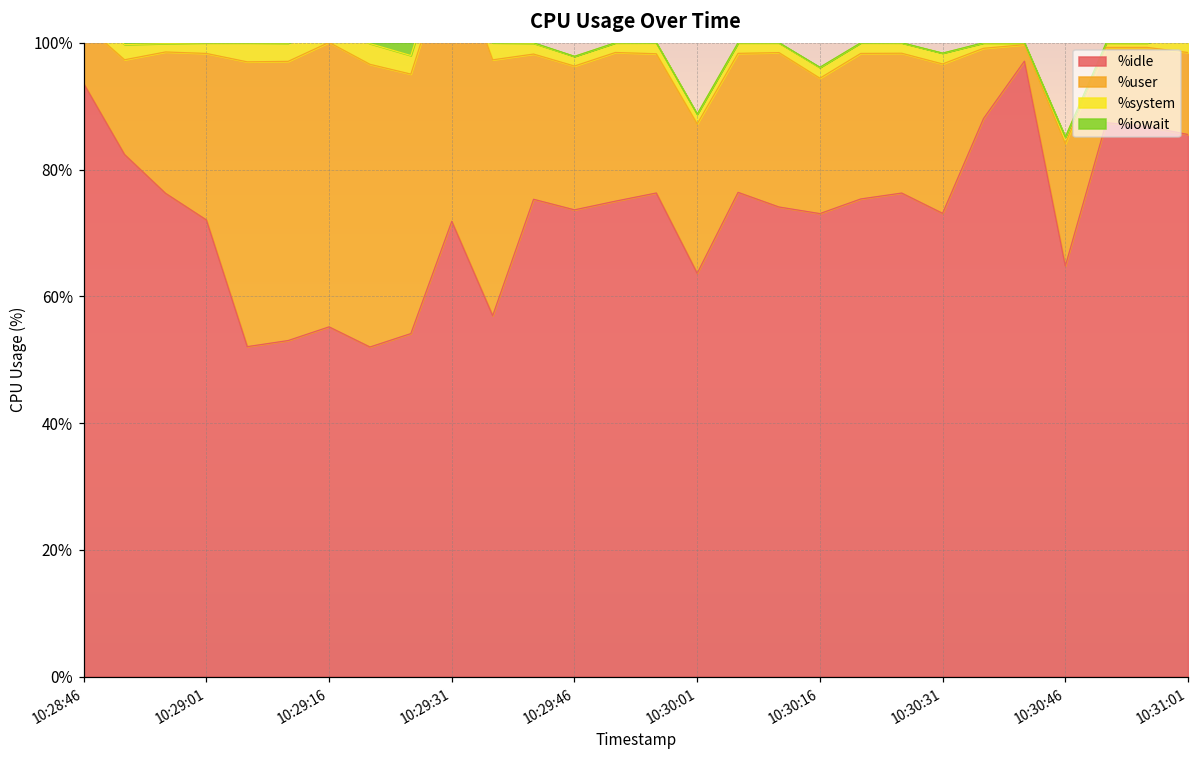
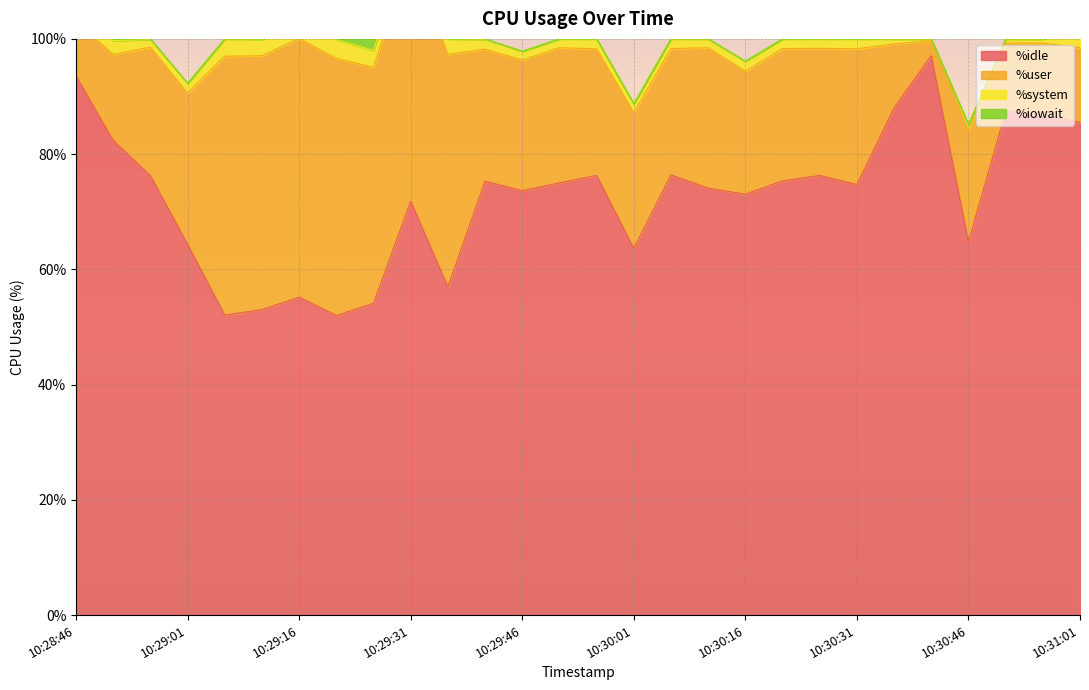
  {
    "%idle": {
      "10:28:46": "94%",
-     "10:29:01": "72%",
+     "10:29:01": "64%",
      "10:29:16": "55%",
      "10:29:31": "72%",
      "10:29:46": "74%",
      "10:30:01": "64%",
      "10:30:16": "73%",
-     "10:30:31": "73%",
+     "10:30:31": "75%",
      "10:30:46": "65%",
      "10:31:01": "86%"
    },
    "%user": {
      "10:29:01": "26%",
      "10:29:16": "45%",
      "10:29:46": "23%",
      "10:30:01": "24%",
      "10:30:16": "21%",
      "10:30:31": "24%",
      "10:30:46": "19%",
      "10:31:01": "13%"
    }
  }
